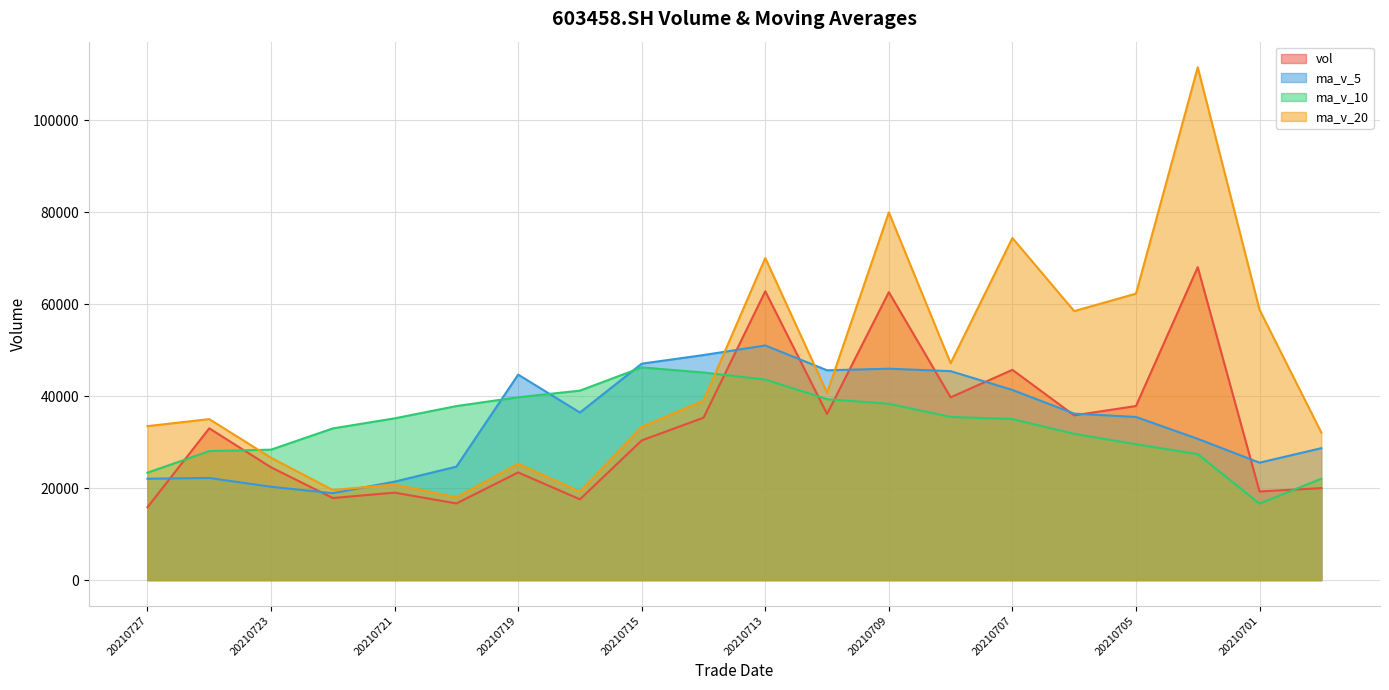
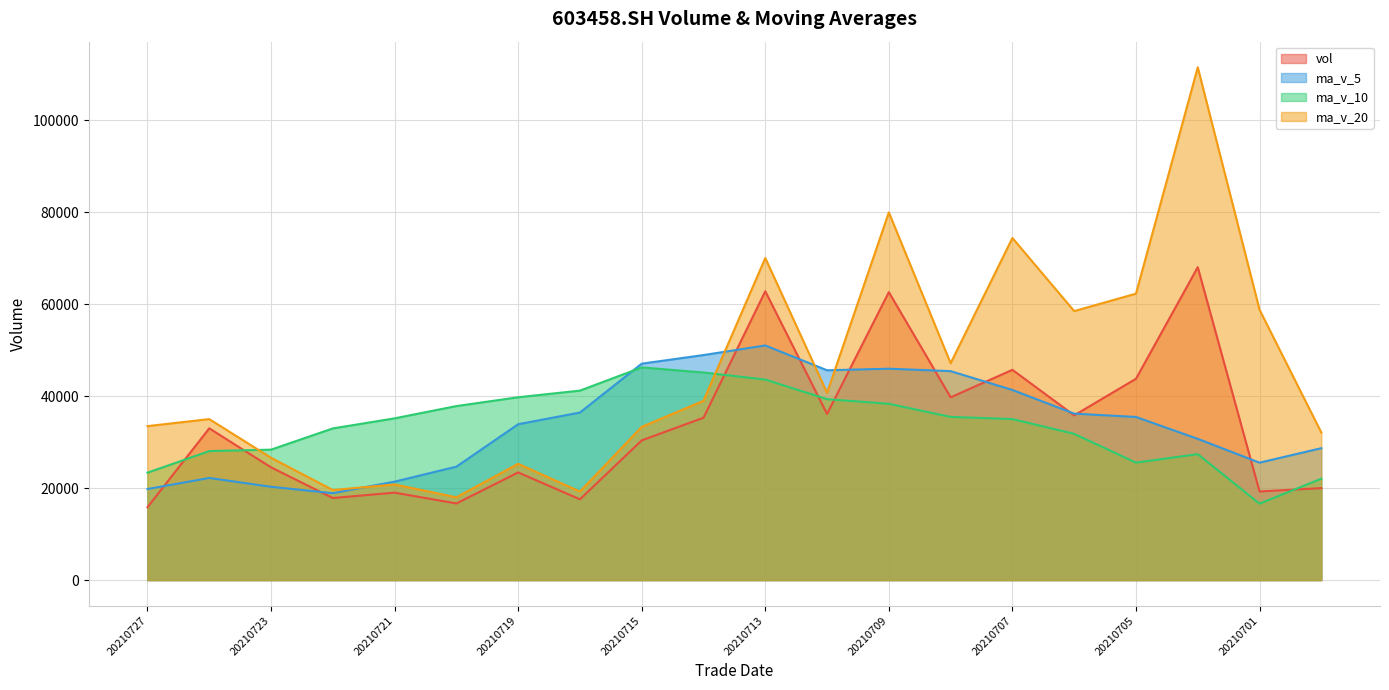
  {
    "vol": {
      "20210727": 16000,
      "20210723": 25000,
      "20210721": 19000,
      "20210719": 23000,
      "20210715": 30000,
      "20210713": 63000,
      "20210709": 63000,
      "20210707": 46000,
-     "20210705": 38000,
+     "20210705": 44000,
      "20210701": 19000
    },
    "ma_v_5": {
-     "20210727": 22000,
+     "20210727": 20000,
      "20210723": 20000,
      "20210721": 21000,
-     "20210719": 45000,
+     "20210719": 34000,
      "20210715": 47000,
      "20210713": 51000,
      "20210709": 46000,
      "20210707": 41000,
      "20210705": 35000,
      "20210701": 26000
    },
    "ma_v_10": {
      "20210727": 23000,
      "20210723": 28000,
      "20210721": 35000,
      "20210719": 40000,
      "20210715": 46000,
      "20210713": 44000,
      "20210709": 38000,
      "20210707": 35000,
-     "20210705": 30000,
+     "20210705": 26000,
      "20210701": 17000
    },
    "ma_v_20": {
      "20210727": 33000,
      "20210723": 27000,
      "20210721": 21000,
      "20210719": 25000,
      "20210715": 33000,
      "20210713": 70000,
      "20210709": 80000,
      "20210707": 74000,
      "20210705": 62000,
      "20210701": 59000
    }
  }
